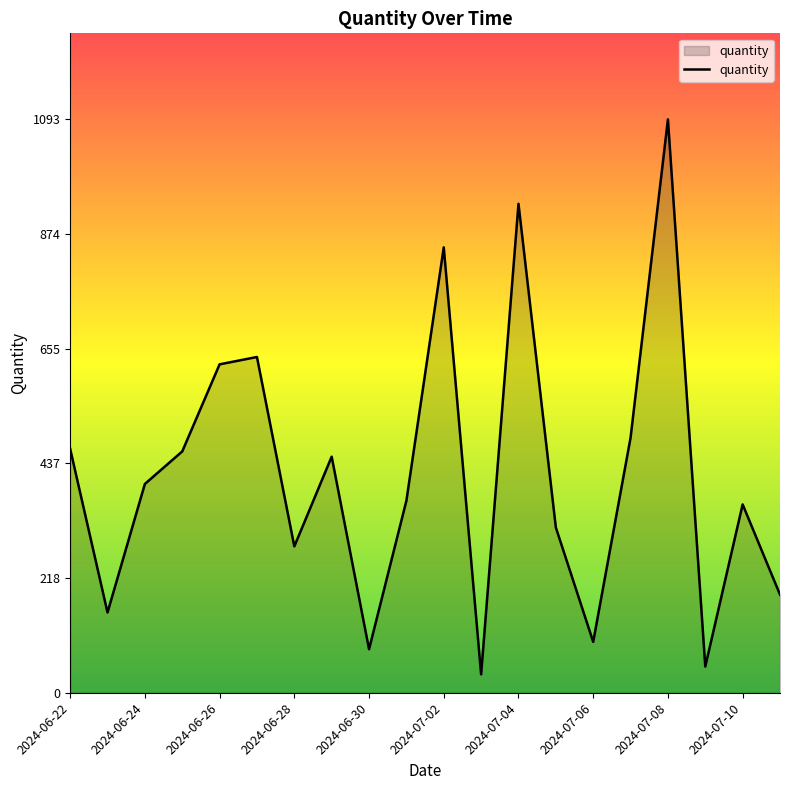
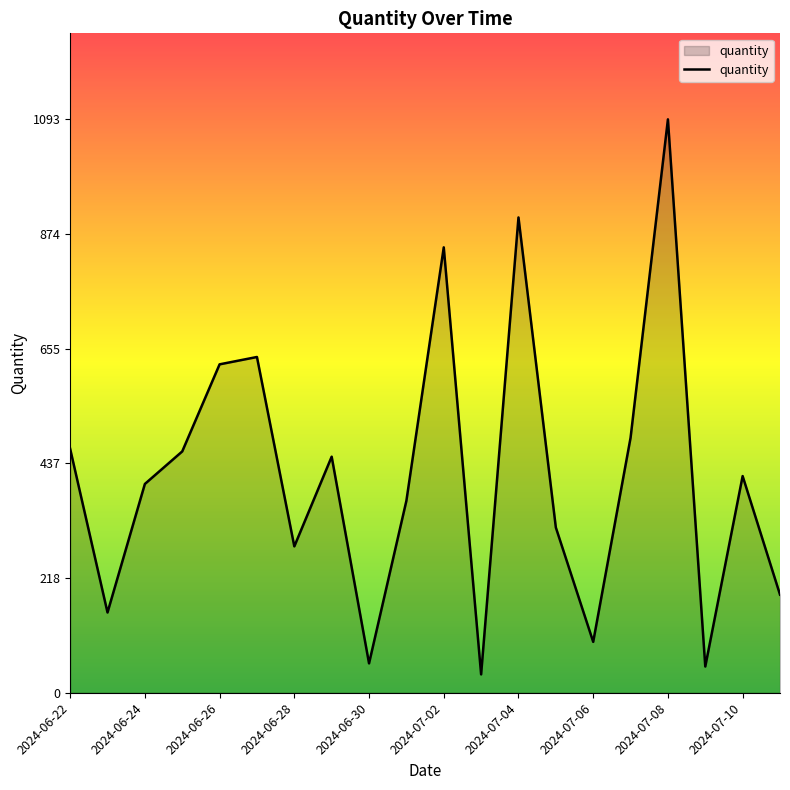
  {
    "2024-06-22": 470,
    "2024-06-24": 400,
    "2024-06-26": 630,
    "2024-06-28": 280,
-   "2024-06-30": 80,
+   "2024-06-30": 60,
    "2024-07-02": 850,
-   "2024-07-04": 930,
+   "2024-07-04": 910,
    "2024-07-06": 100,
    "2024-07-08": 1090,
-   "2024-07-10": 360
+   "2024-07-10": 410
  }
